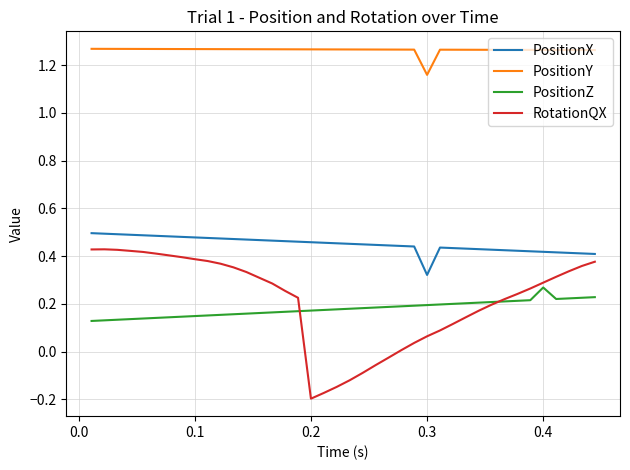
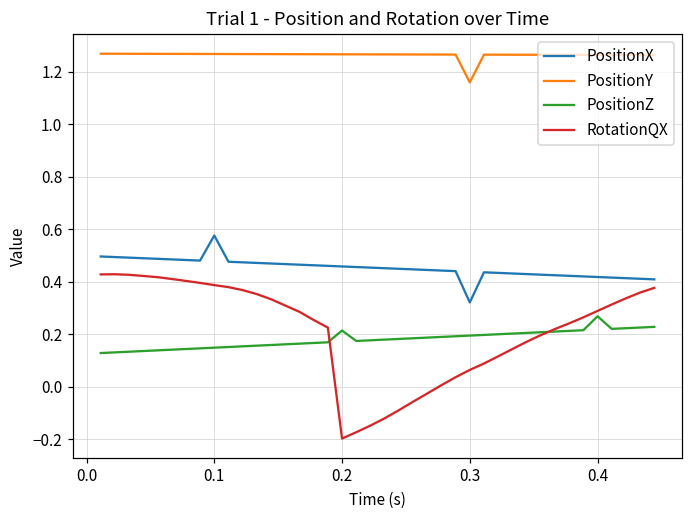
  {
    "PositionX": {
-     "0.1": 0.48,
+     "0.1": 0.58,
      "0.2": 0.46,
      "0.3": 0.32,
      "0.4": 0.42
    },
    "PositionY": {
      "0.1": 1.27,
      "0.2": 1.27,
      "0.3": 1.16
    },
    "PositionZ": {
      "0.1": 0.15,
-     "0.2": 0.17,
+     "0.2": 0.21,
      "0.3": 0.19,
      "0.4": 0.27
    },
    "RotationQX": {
      "0.1": 0.39,
      "0.2": -0.20,
      "0.3": 0.06,
      "0.4": 0.29
    }
  }
